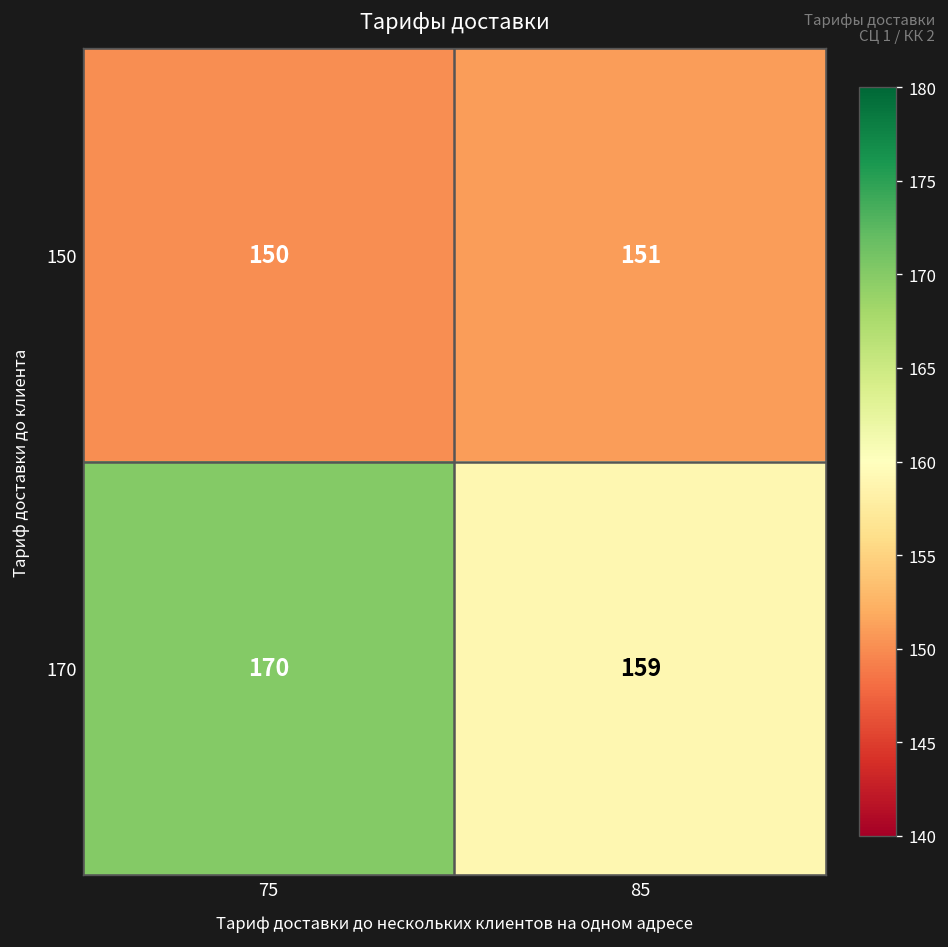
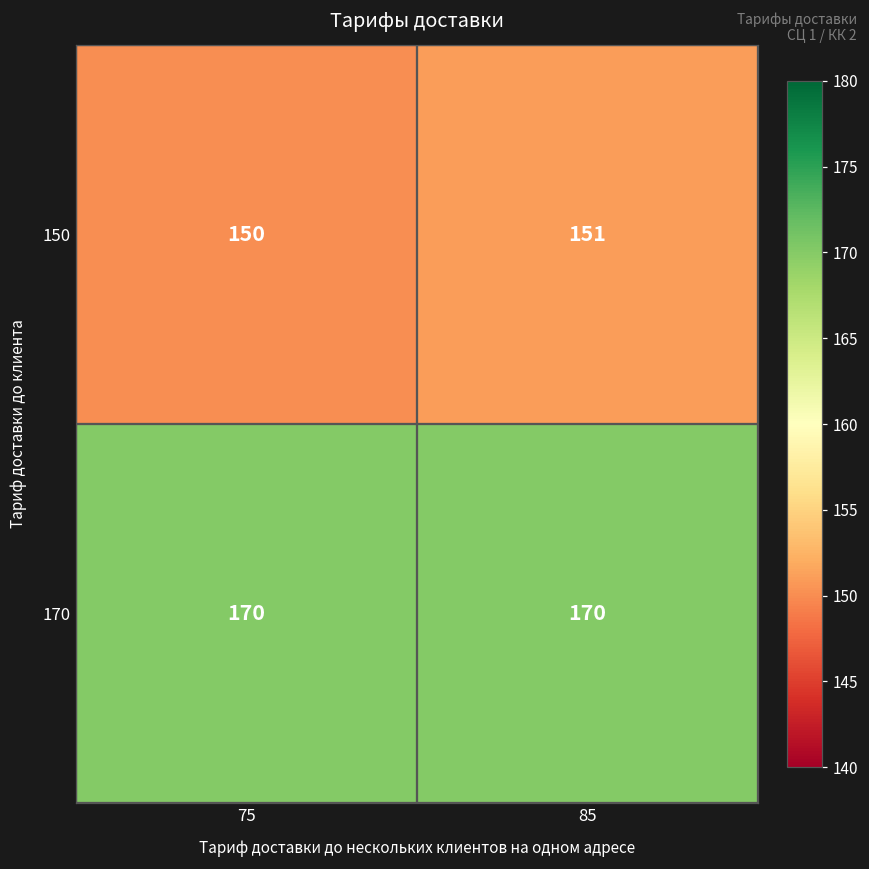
  {
    "150": {
      "75": 150,
      "85": 151
    },
    "170": {
      "75": 170,
-     "85": 159
+     "85": 170
    }
  }
